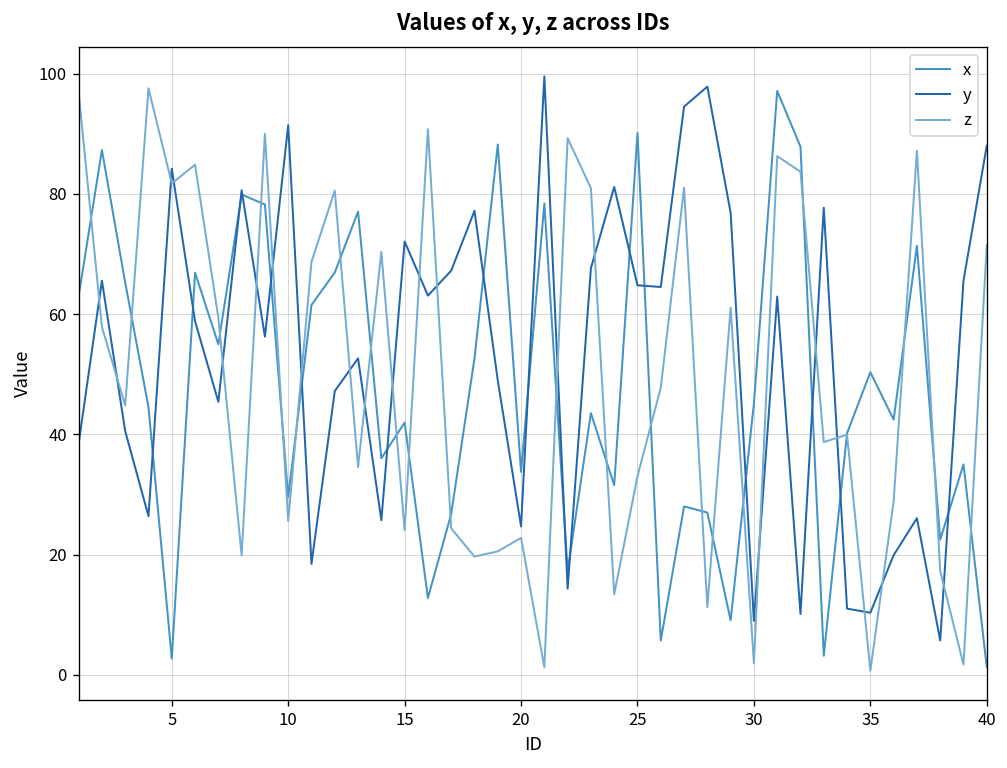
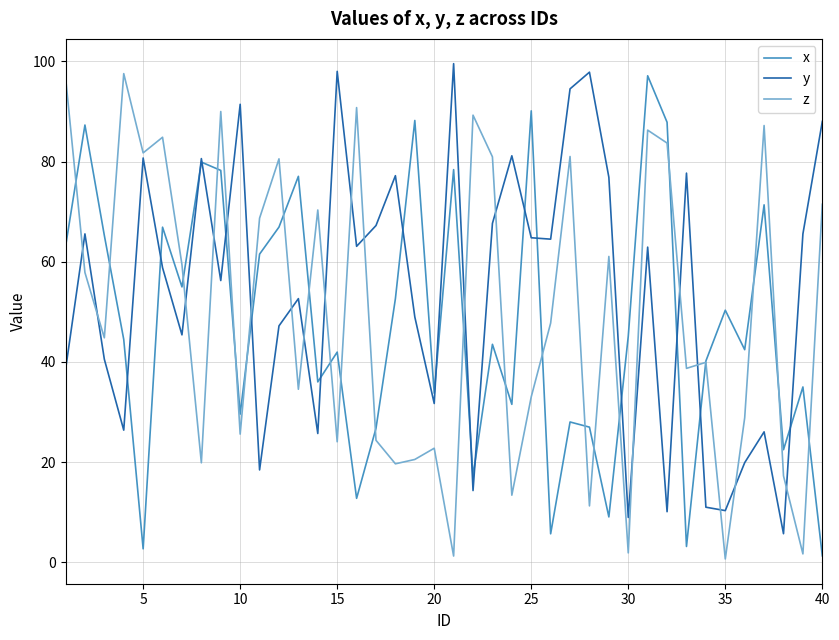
  {
    "y": {
-     "5": 84,
+     "5": 81,
      "10": 91,
-     "15": 72,
-     "20": 25,
+     "15": 98,
+     "20": 32,
      "25": 65,
      "30": 9,
      "35": 10,
      "40": 88
    }
  }
